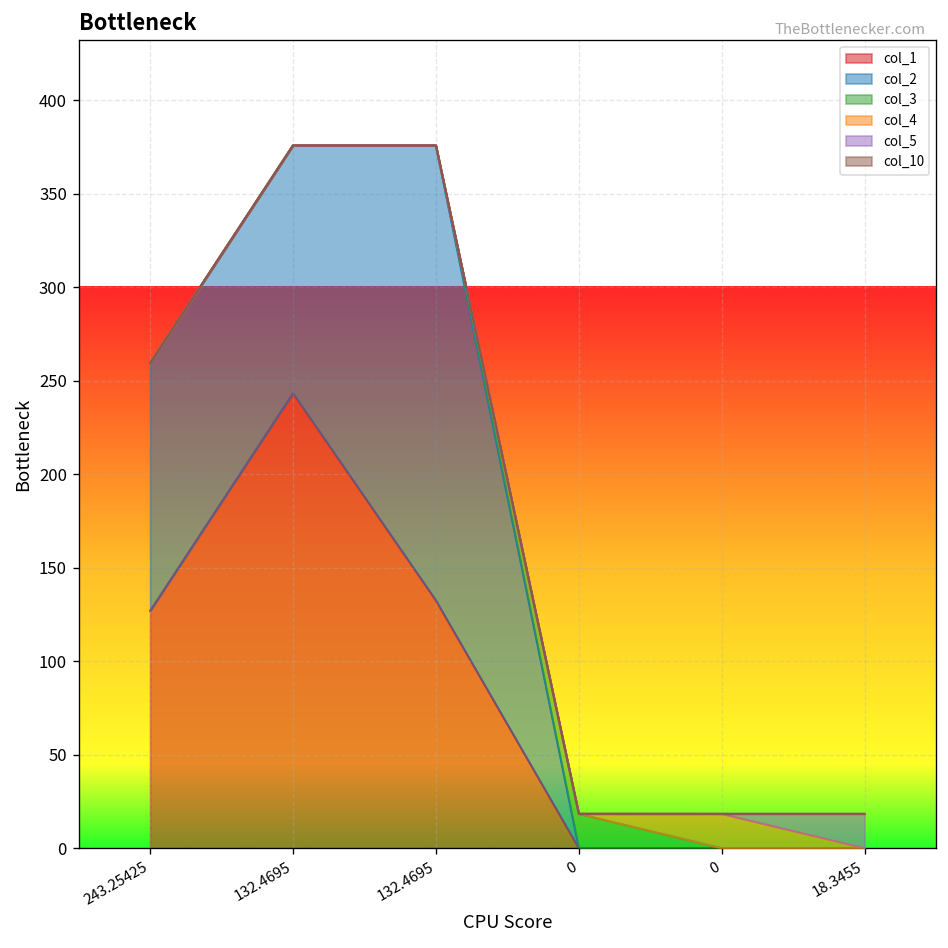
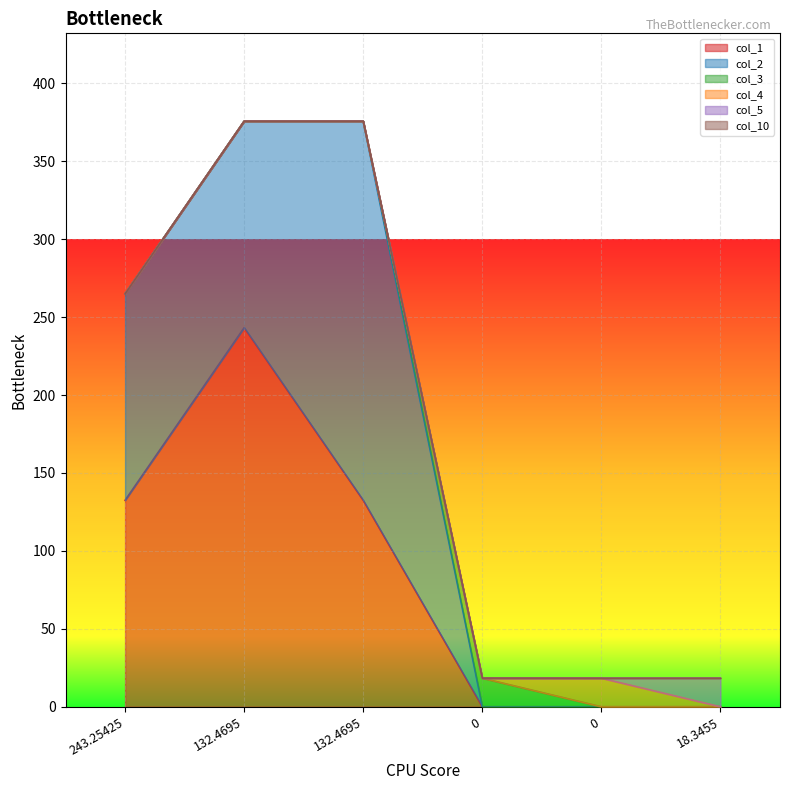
  {
    "col_1": {
-     "243.25425": 127
+     "243.25425": 132
    }
  }
